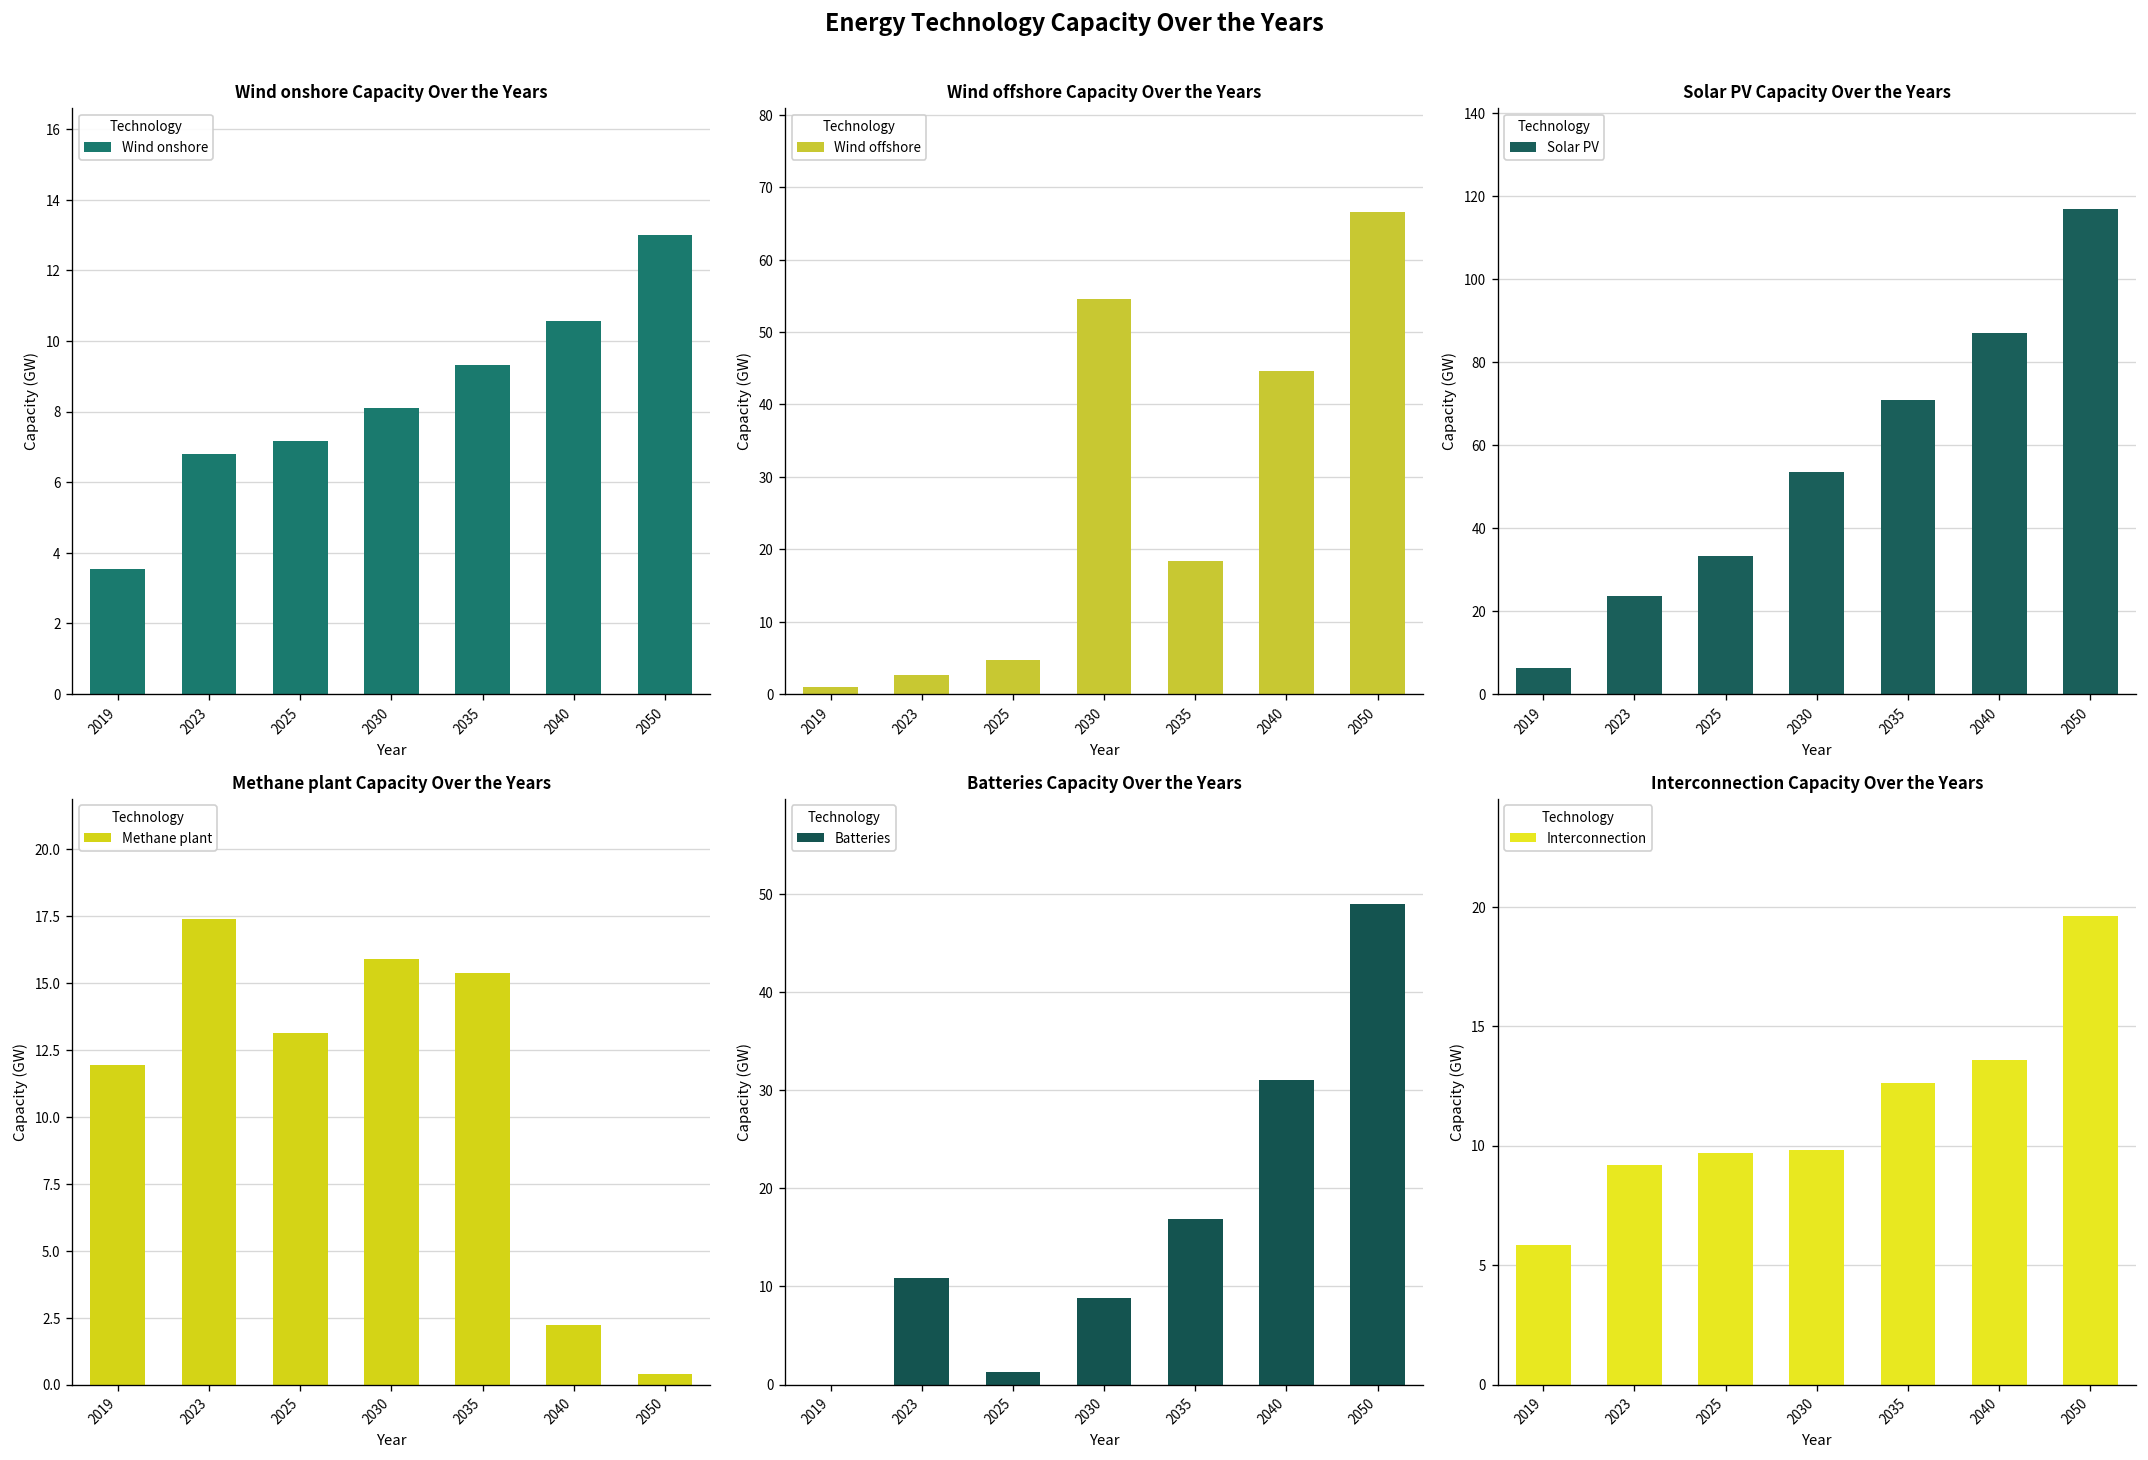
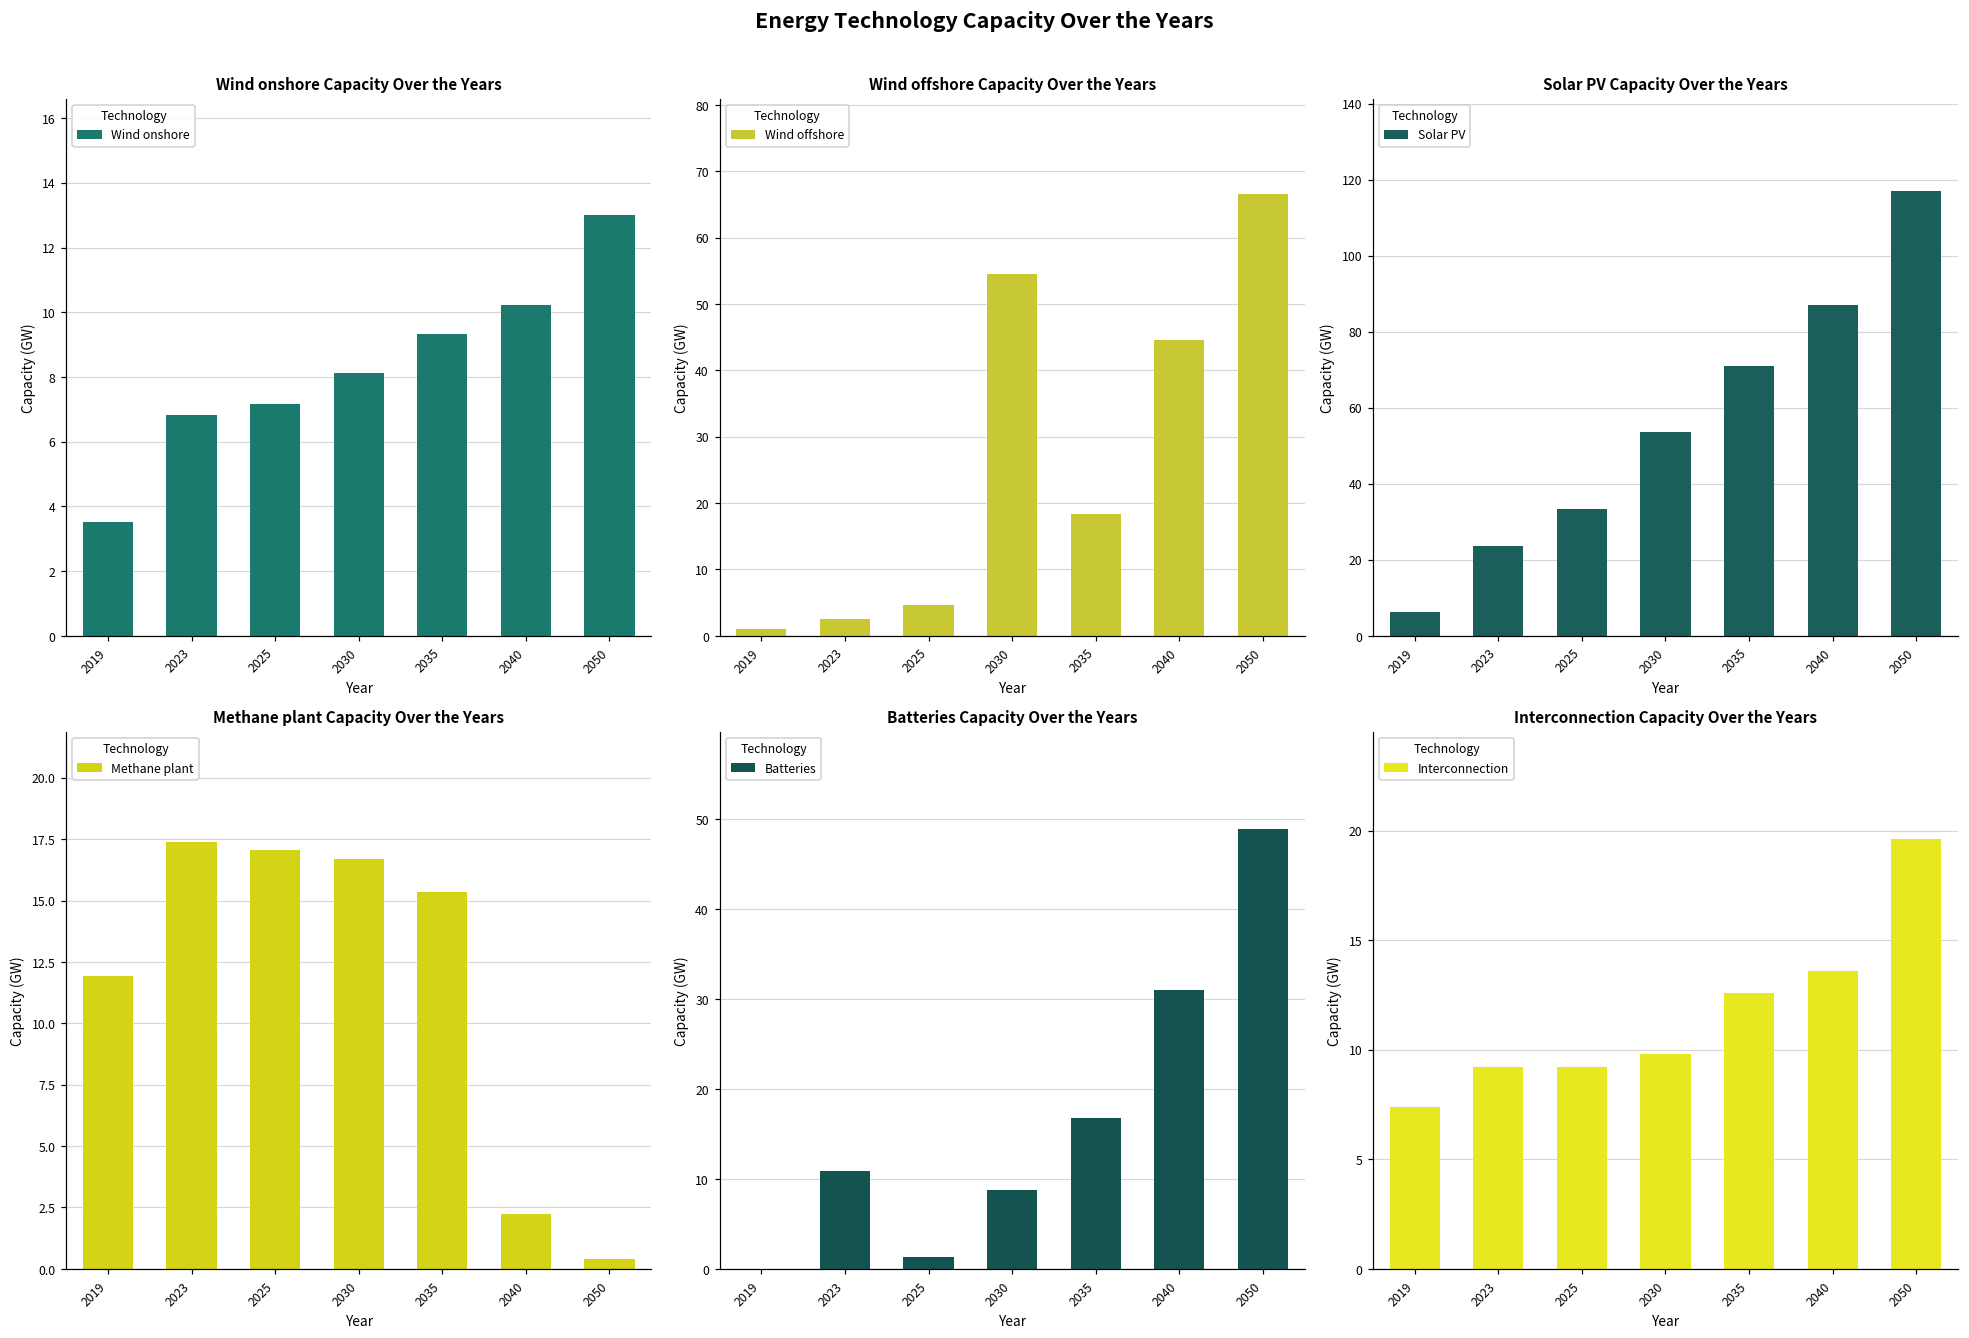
  {
    "Wind onshore Capacity Over the Years": {
      "2019": 3.5,
      "2023": 6.8,
      "2025": 7.2,
      "2030": 8.1,
      "2035": 9.3,
-     "2040": 10.6,
+     "2040": 10.2,
      "2050": 13.0
    },
    "Wind offshore Capacity Over the Years": {
      "2019": 1,
      "2023": 3,
      "2025": 5,
      "2030": 55,
      "2035": 18,
      "2040": 45,
      "2050": 67
    },
    "Solar PV Capacity Over the Years": {
      "2019": 6,
      "2023": 24,
      "2025": 33,
      "2030": 54,
      "2035": 71,
      "2040": 87,
      "2050": 117
    },
    "Methane plant Capacity Over the Years": {
      "2019": 11.9,
      "2023": 17.4,
-     "2025": 13.1,
-     "2030": 15.9,
+     "2025": 17.0,
+     "2030": 16.7,
      "2035": 15.4,
      "2040": 2.2,
      "2050": 0.4
    },
    "Batteries Capacity Over the Years": {
      "2019": 0,
      "2023": 11,
      "2025": 1,
      "2030": 9,
      "2035": 17,
      "2040": 31,
      "2050": 49
    },
    "Interconnection Capacity Over the Years": {
-     "2019": 5.9,
+     "2019": 7.4,
      "2023": 9.2,
-     "2025": 9.7,
+     "2025": 9.2,
      "2030": 9.8,
      "2035": 12.6,
      "2040": 13.6,
      "2050": 19.6
    }
  }
